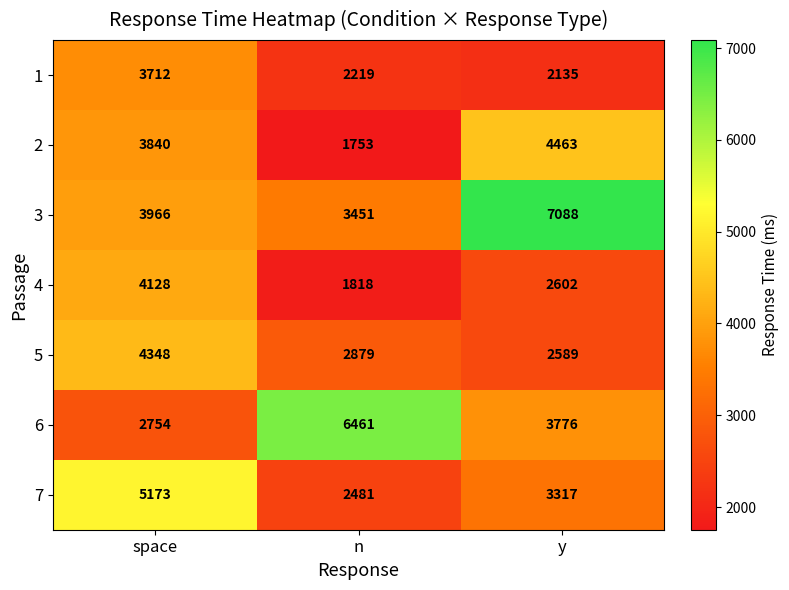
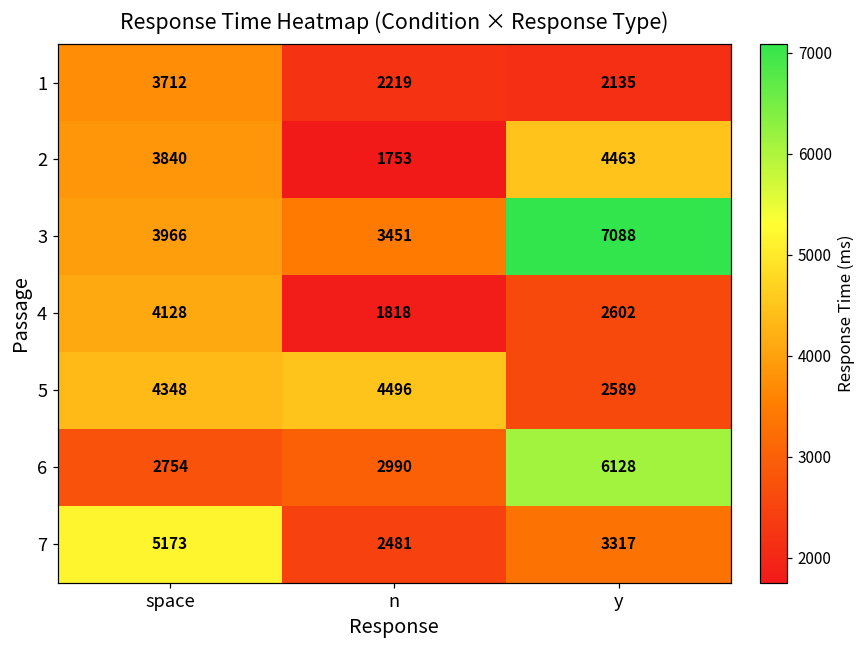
  {
    "1": {
      "space": 3712,
      "n": 2219,
      "y": 2135
    },
    "2": {
      "space": 3840,
      "n": 1753,
      "y": 4463
    },
    "3": {
      "space": 3966,
      "n": 3451,
      "y": 7088
    },
    "4": {
      "space": 4128,
      "n": 1818,
      "y": 2602
    },
    "5": {
      "space": 4348,
-     "n": 2879,
+     "n": 4496,
      "y": 2589
    },
    "6": {
      "space": 2754,
-     "n": 6461,
-     "y": 3776
+     "n": 2990,
+     "y": 6128
    },
    "7": {
      "space": 5173,
      "n": 2481,
      "y": 3317
    }
  }
